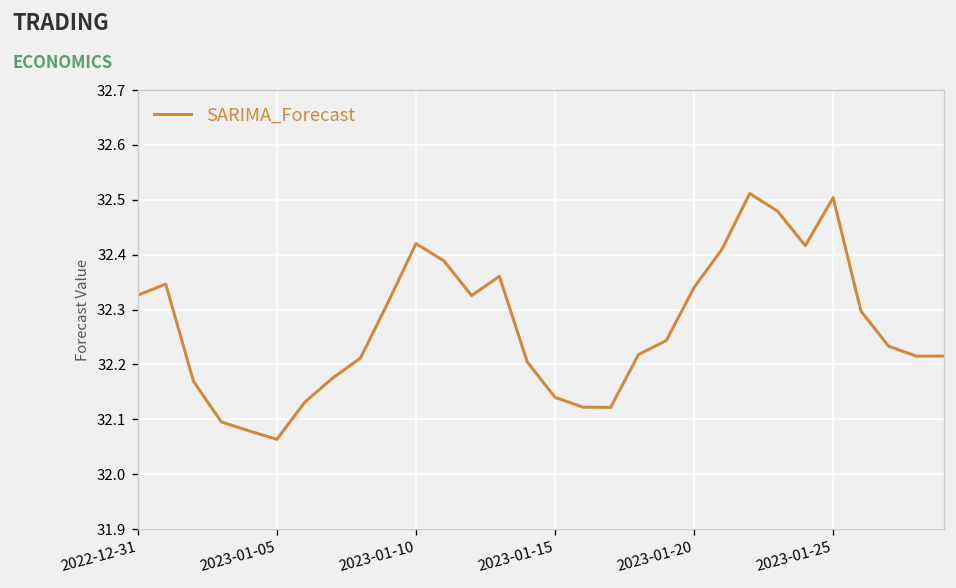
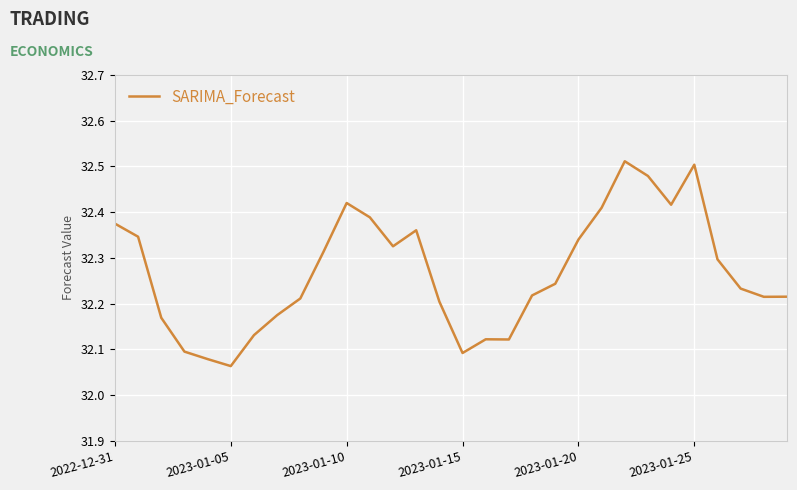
  {
-   "2022-12-31": 32.33,
+   "2022-12-31": 32.38,
    "2023-01-05": 32.06,
    "2023-01-10": 32.42,
-   "2023-01-15": 32.14,
+   "2023-01-15": 32.09,
    "2023-01-20": 32.34,
    "2023-01-25": 32.50
  }
